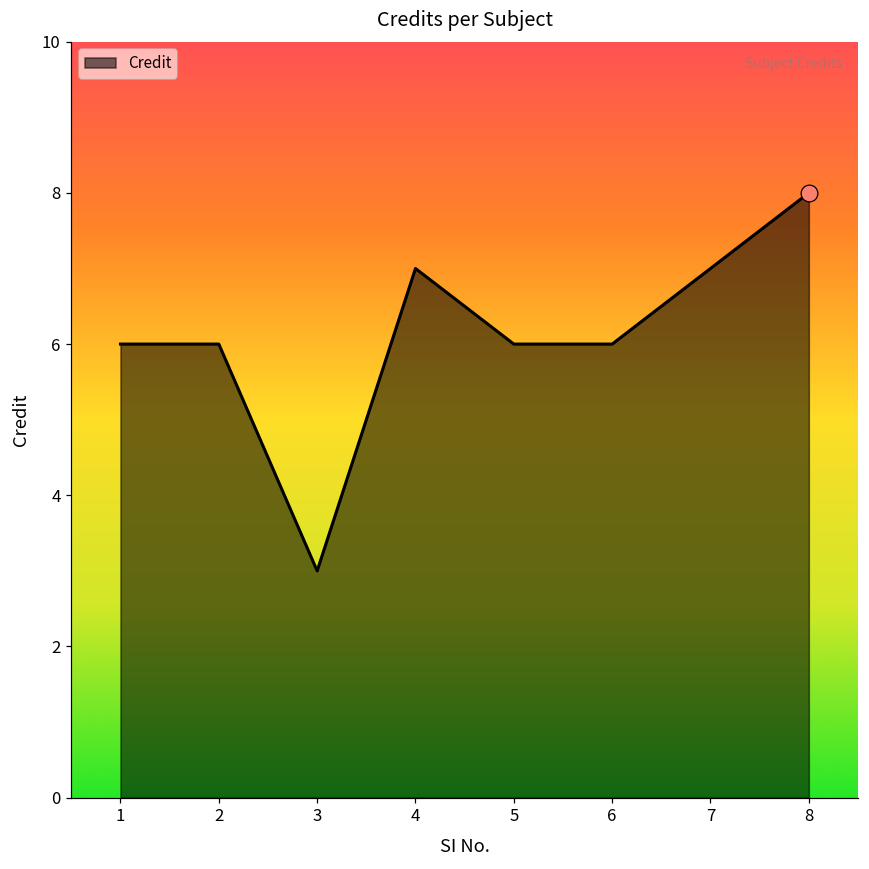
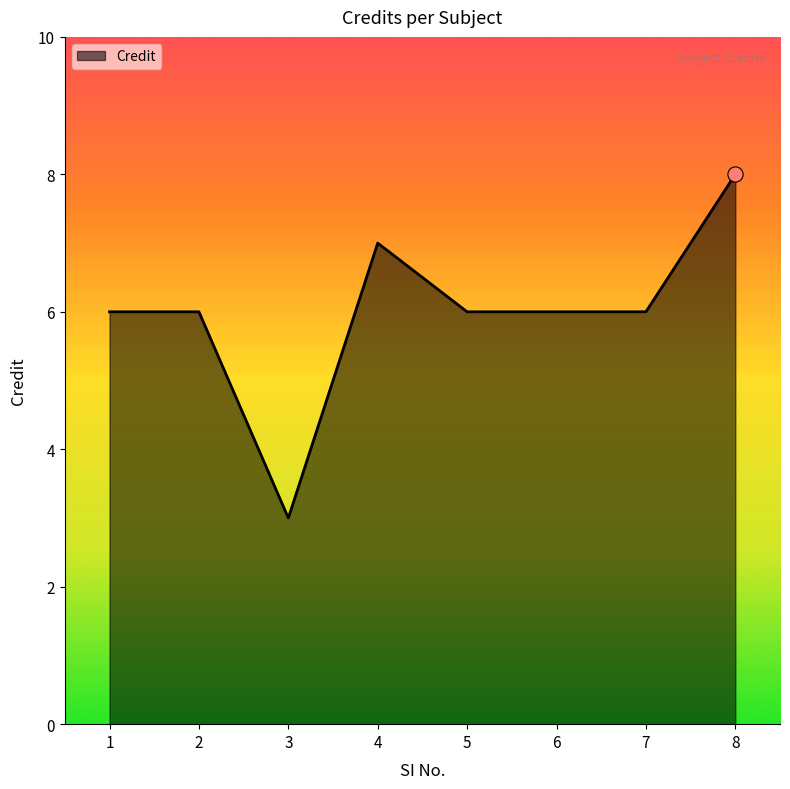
  {
    "Credit": {
      "1": 6,
      "2": 6,
      "3": 3,
      "4": 7,
      "5": 6,
      "6": 6,
-     "7": 7
+     "7": 6
    }
  }
